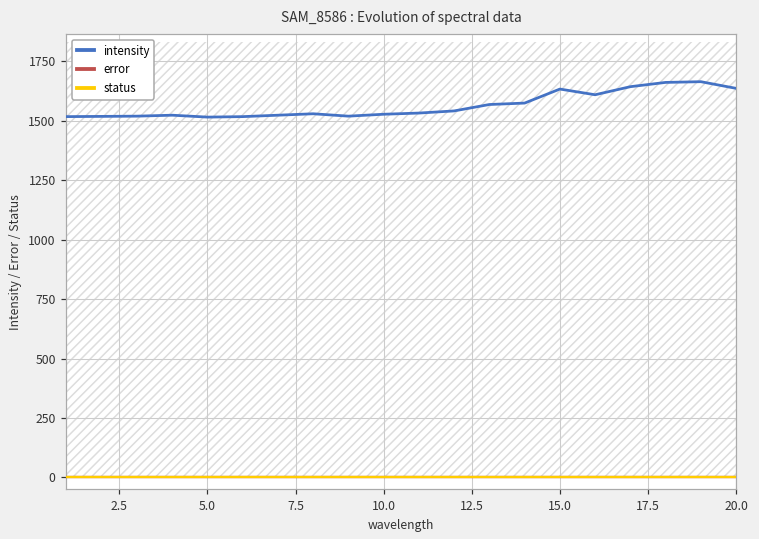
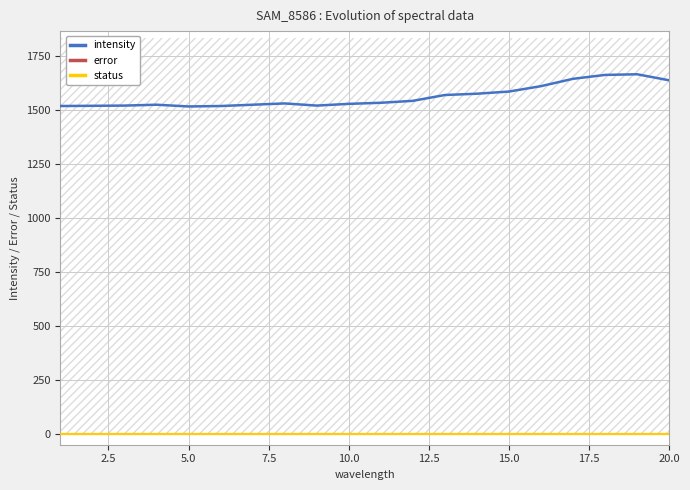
  {
    "intensity": {
      "5.0": 1520,
      "10.0": 1530,
-     "15.0": 1630,
+     "15.0": 1590,
      "20.0": 1640
    },
    "status": {
      "5.0": 0,
      "10.0": 0,
      "15.0": 0,
      "20.0": 0
    }
  }
